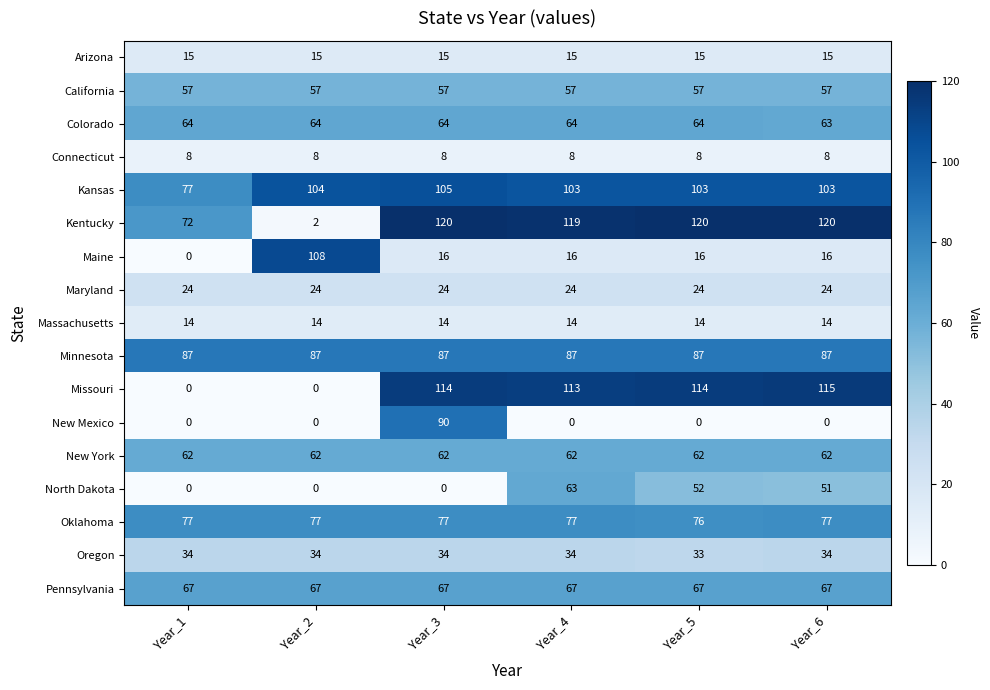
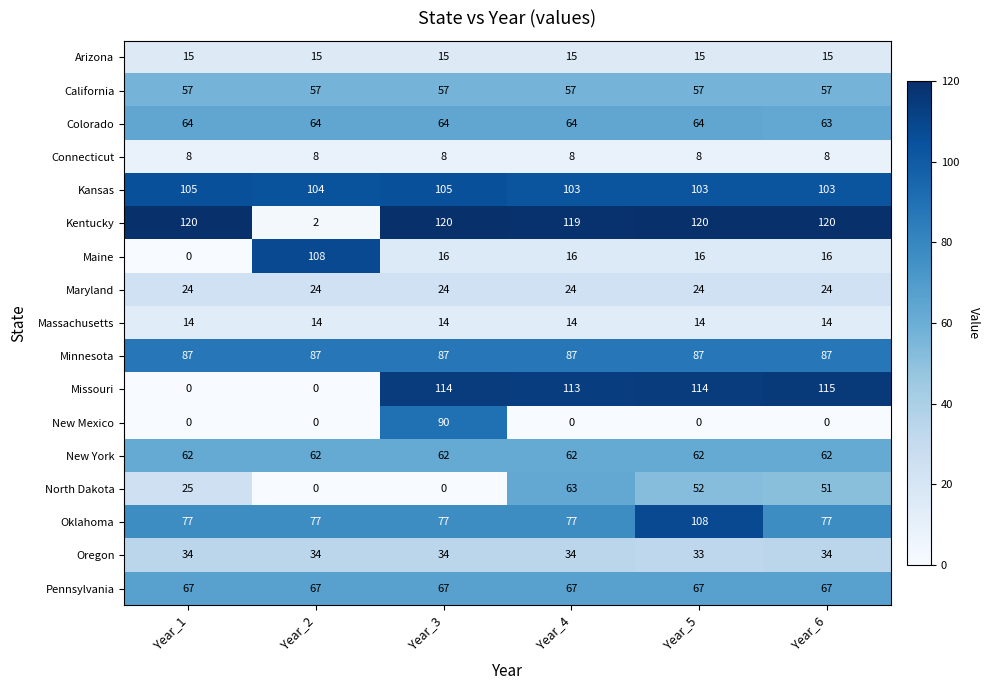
  {
    "Arizona": {
      "Year_1": 15,
      "Year_2": 15,
      "Year_3": 15,
      "Year_4": 15,
      "Year_5": 15,
      "Year_6": 15
    },
    "California": {
      "Year_1": 57,
      "Year_2": 57,
      "Year_3": 57,
      "Year_4": 57,
      "Year_5": 57,
      "Year_6": 57
    },
    "Colorado": {
      "Year_1": 64,
      "Year_2": 64,
      "Year_3": 64,
      "Year_4": 64,
      "Year_5": 64,
      "Year_6": 63
    },
    "Connecticut": {
      "Year_1": 8,
      "Year_2": 8,
      "Year_3": 8,
      "Year_4": 8,
      "Year_5": 8,
      "Year_6": 8
    },
    "Kansas": {
-     "Year_1": 77,
+     "Year_1": 105,
      "Year_2": 104,
      "Year_3": 105,
      "Year_4": 103,
      "Year_5": 103,
      "Year_6": 103
    },
    "Kentucky": {
-     "Year_1": 72,
+     "Year_1": 120,
      "Year_2": 2,
      "Year_3": 120,
      "Year_4": 119,
      "Year_5": 120,
      "Year_6": 120
    },
    "Maine": {
      "Year_1": 0,
      "Year_2": 108,
      "Year_3": 16,
      "Year_4": 16,
      "Year_5": 16,
      "Year_6": 16
    },
    "Maryland": {
      "Year_1": 24,
      "Year_2": 24,
      "Year_3": 24,
      "Year_4": 24,
      "Year_5": 24,
      "Year_6": 24
    },
    "Massachusetts": {
      "Year_1": 14,
      "Year_2": 14,
      "Year_3": 14,
      "Year_4": 14,
      "Year_5": 14,
      "Year_6": 14
    },
    "Minnesota": {
      "Year_1": 87,
      "Year_2": 87,
      "Year_3": 87,
      "Year_4": 87,
      "Year_5": 87,
      "Year_6": 87
    },
    "Missouri": {
      "Year_1": 0,
      "Year_2": 0,
      "Year_3": 114,
      "Year_4": 113,
      "Year_5": 114,
      "Year_6": 115
    },
    "New Mexico": {
      "Year_1": 0,
      "Year_2": 0,
      "Year_3": 90,
      "Year_4": 0,
      "Year_5": 0,
      "Year_6": 0
    },
    "New York": {
      "Year_1": 62,
      "Year_2": 62,
      "Year_3": 62,
      "Year_4": 62,
      "Year_5": 62,
      "Year_6": 62
    },
    "North Dakota": {
-     "Year_1": 0,
+     "Year_1": 25,
      "Year_2": 0,
      "Year_3": 0,
      "Year_4": 63,
      "Year_5": 52,
      "Year_6": 51
    },
    "Oklahoma": {
      "Year_1": 77,
      "Year_2": 77,
      "Year_3": 77,
      "Year_4": 77,
-     "Year_5": 76,
+     "Year_5": 108,
      "Year_6": 77
    },
    "Oregon": {
      "Year_1": 34,
      "Year_2": 34,
      "Year_3": 34,
      "Year_4": 34,
      "Year_5": 33,
      "Year_6": 34
    },
    "Pennsylvania": {
      "Year_1": 67,
      "Year_2": 67,
      "Year_3": 67,
      "Year_4": 67,
      "Year_5": 67,
      "Year_6": 67
    }
  }
